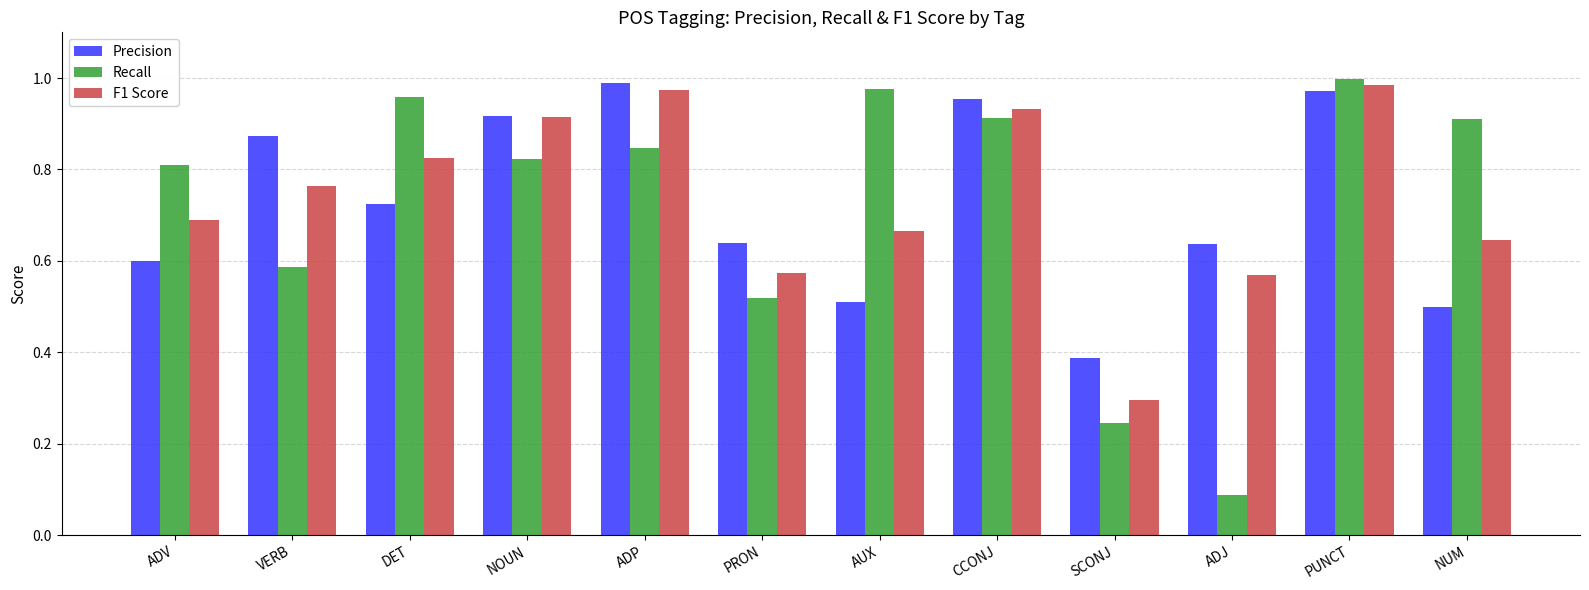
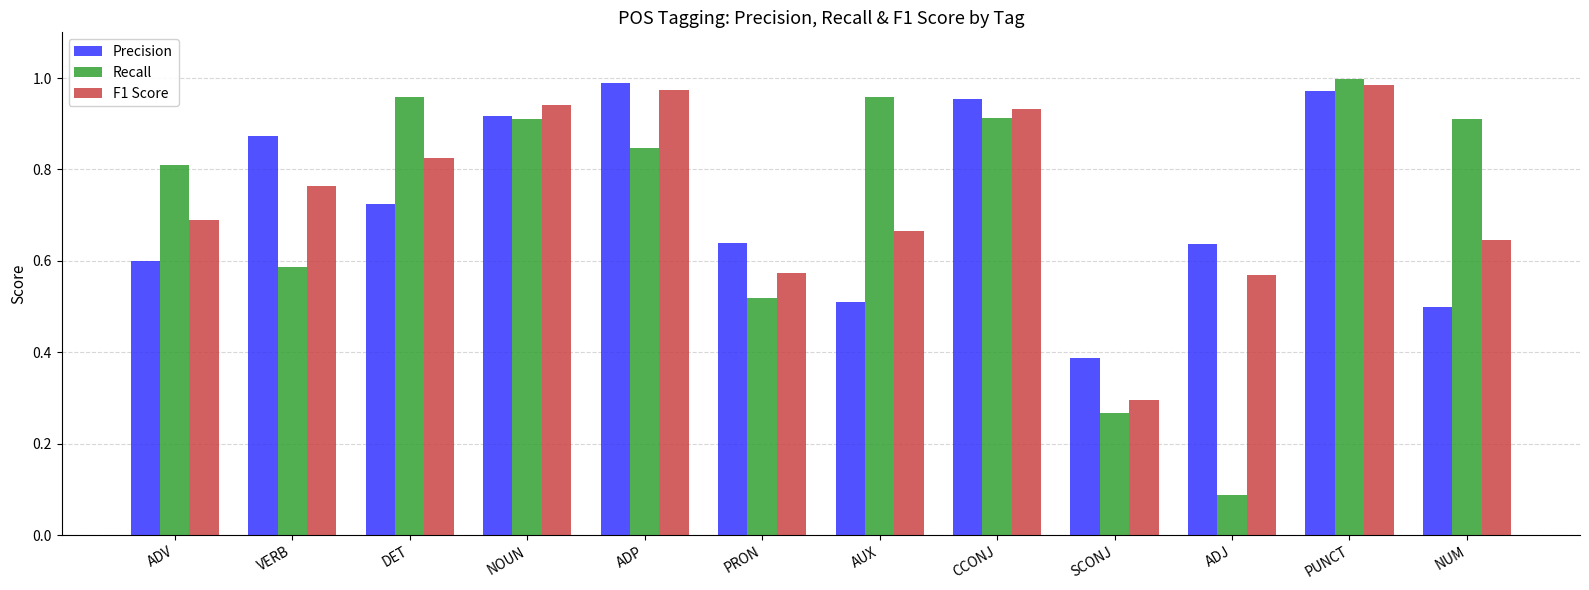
  {
    "Precision": {
      "ADV": 0.60,
      "VERB": 0.87,
      "DET": 0.72,
      "NOUN": 0.92,
      "ADP": 0.99,
      "PRON": 0.64,
      "AUX": 0.51,
      "CCONJ": 0.95,
      "SCONJ": 0.39,
      "ADJ": 0.64,
      "PUNCT": 0.97,
      "NUM": 0.50
    },
    "Recall": {
      "ADV": 0.81,
      "VERB": 0.59,
      "DET": 0.96,
-     "NOUN": 0.82,
+     "NOUN": 0.91,
      "ADP": 0.85,
      "PRON": 0.52,
-     "AUX": 0.98,
+     "AUX": 0.96,
      "CCONJ": 0.91,
-     "SCONJ": 0.24,
+     "SCONJ": 0.27,
      "ADJ": 0.09,
      "PUNCT": 1.00,
      "NUM": 0.91
    },
    "F1 Score": {
      "ADV": 0.69,
      "VERB": 0.76,
      "DET": 0.83,
-     "NOUN": 0.91,
+     "NOUN": 0.94,
      "ADP": 0.97,
      "PRON": 0.57,
      "AUX": 0.67,
      "CCONJ": 0.93,
      "SCONJ": 0.29,
      "ADJ": 0.57,
      "PUNCT": 0.98,
      "NUM": 0.65
    }
  }
